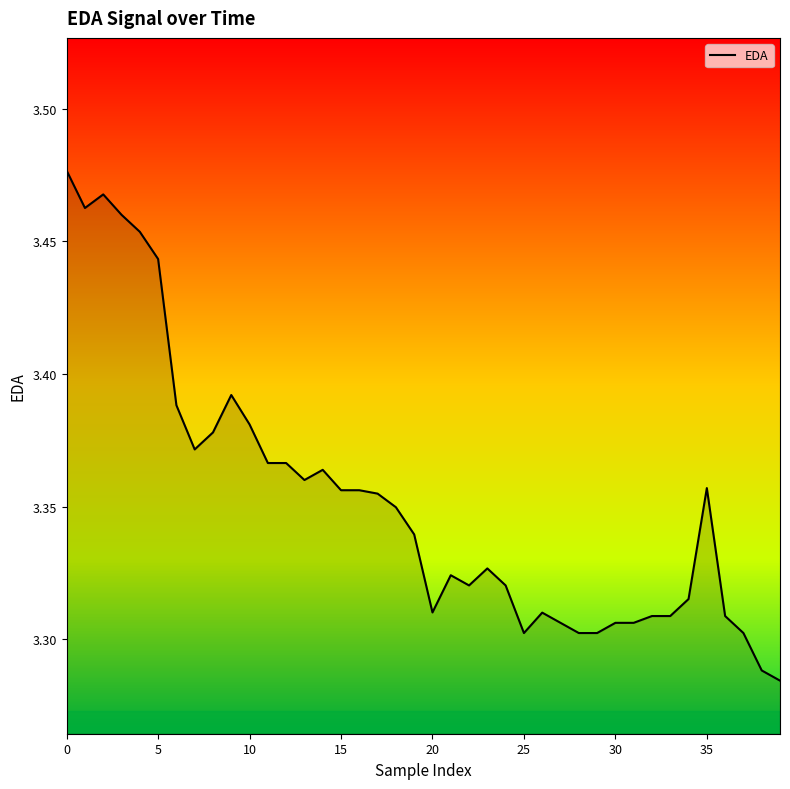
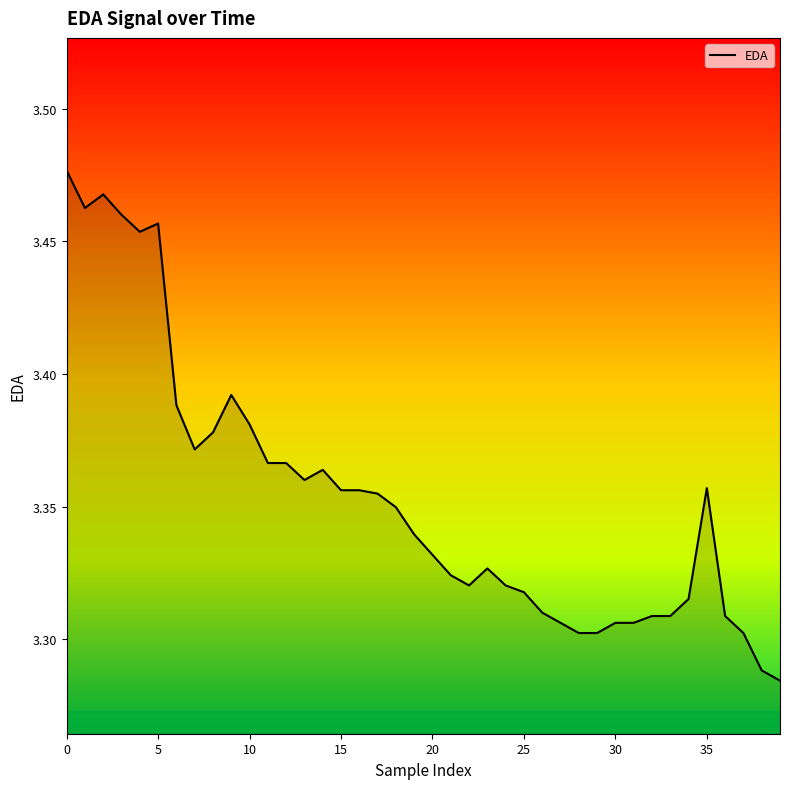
  {
    "0": 3.477,
-   "5": 3.443,
+   "5": 3.457,
    "10": 3.381,
    "15": 3.356,
-   "20": 3.310,
-   "25": 3.302,
+   "20": 3.332,
+   "25": 3.318,
    "30": 3.306,
    "35": 3.357
  }
